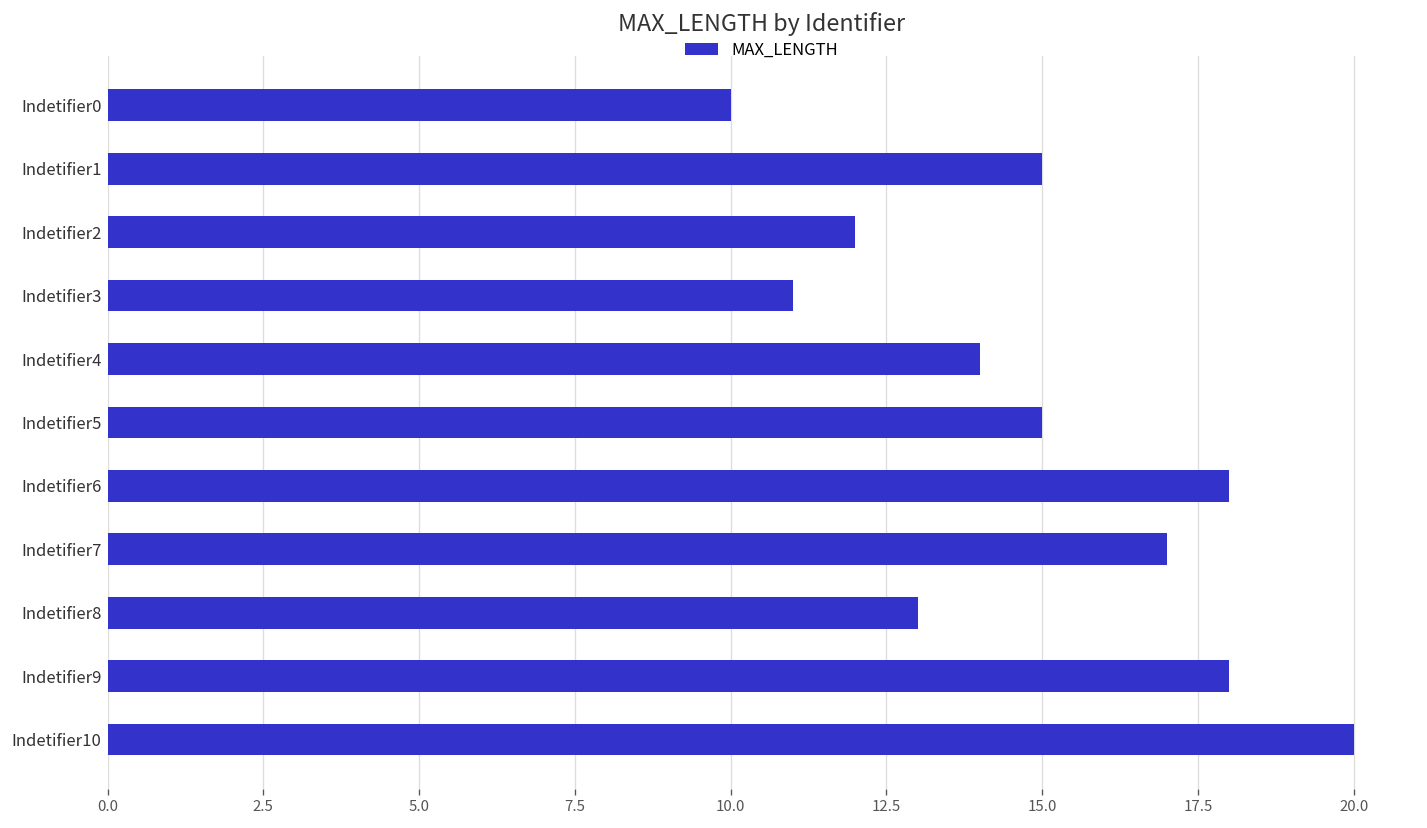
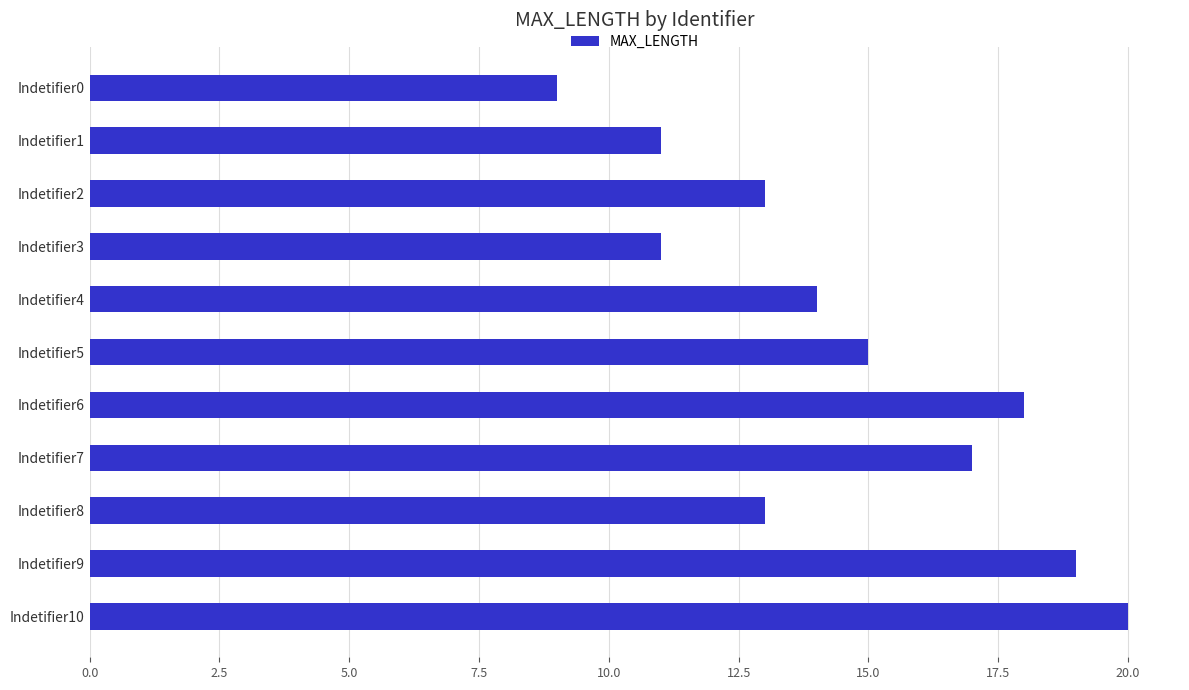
  {
-   "Indetifier0": 10,
-   "Indetifier1": 15,
-   "Indetifier2": 12,
+   "Indetifier0": 9,
+   "Indetifier1": 11,
+   "Indetifier2": 13,
    "Indetifier3": 11,
    "Indetifier4": 14,
    "Indetifier5": 15,
    "Indetifier6": 18,
    "Indetifier7": 17,
    "Indetifier8": 13,
-   "Indetifier9": 18,
+   "Indetifier9": 19,
    "Indetifier10": 20
  }
